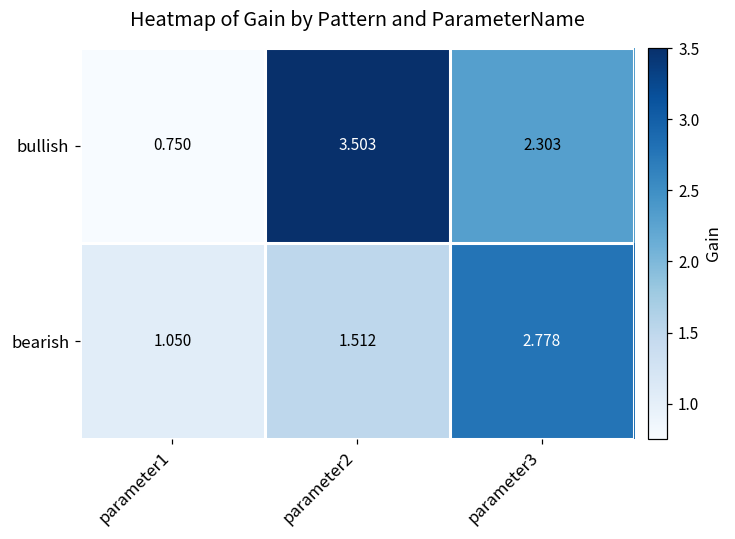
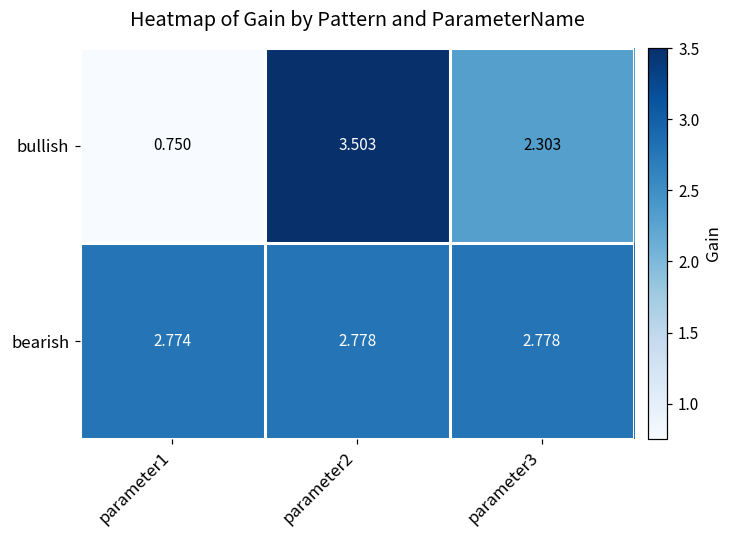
  {
    "bullish": {
      "parameter1": 0.750,
      "parameter2": 3.503,
      "parameter3": 2.303
    },
    "bearish": {
-     "parameter1": 1.050,
-     "parameter2": 1.512,
+     "parameter1": 2.774,
+     "parameter2": 2.778,
      "parameter3": 2.778
    }
  }
